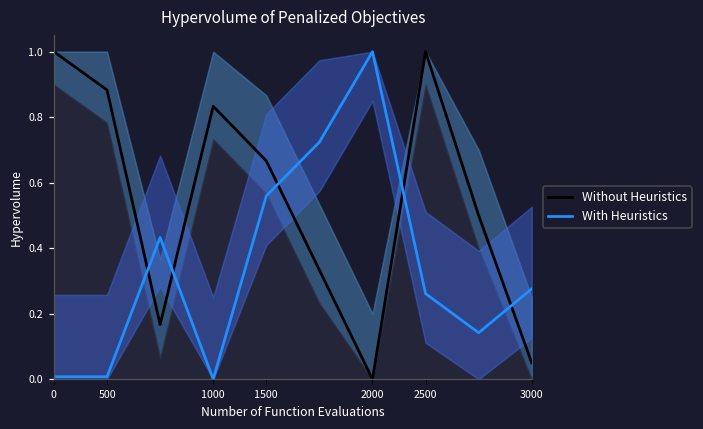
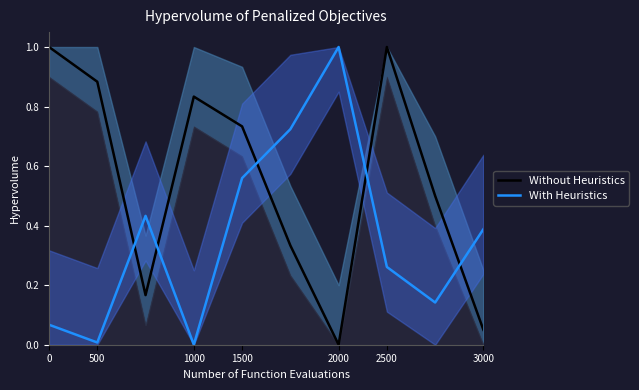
  {
    "Without Heuristics": {
      "500": 0.88,
      "1000": 0.83,
-     "1500": 0.67,
+     "1500": 0.73,
      "3000": 0.05
    },
    "With Heuristics": {
-     "0": 0.01,
+     "0": 0.07,
      "500": 0.01,
      "1000": 0.00,
      "2500": 0.26,
-     "3000": 0.28
+     "3000": 0.39
    }
  }
